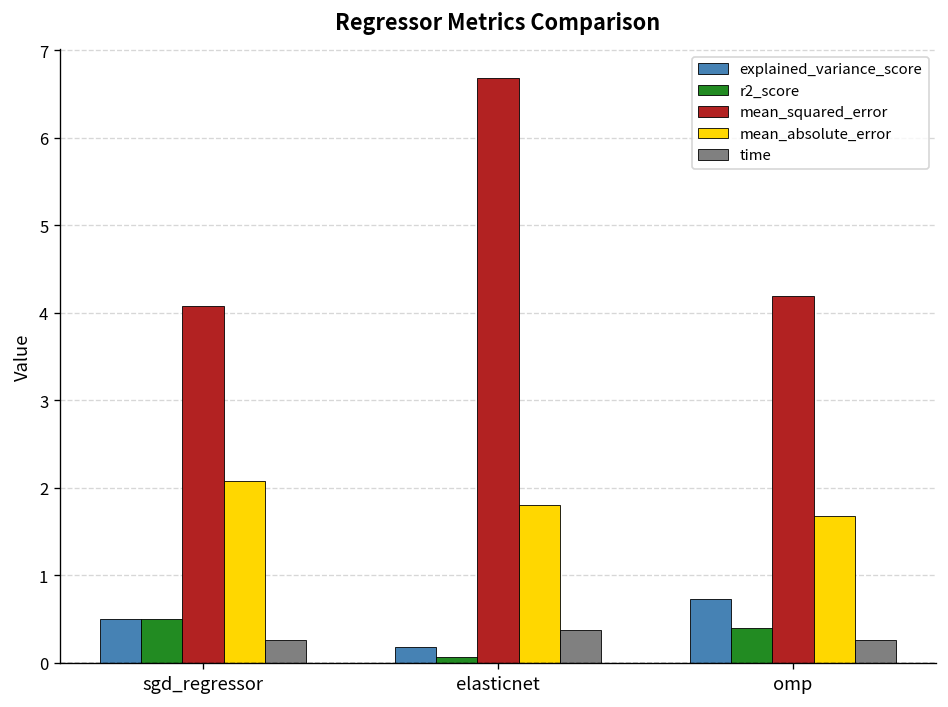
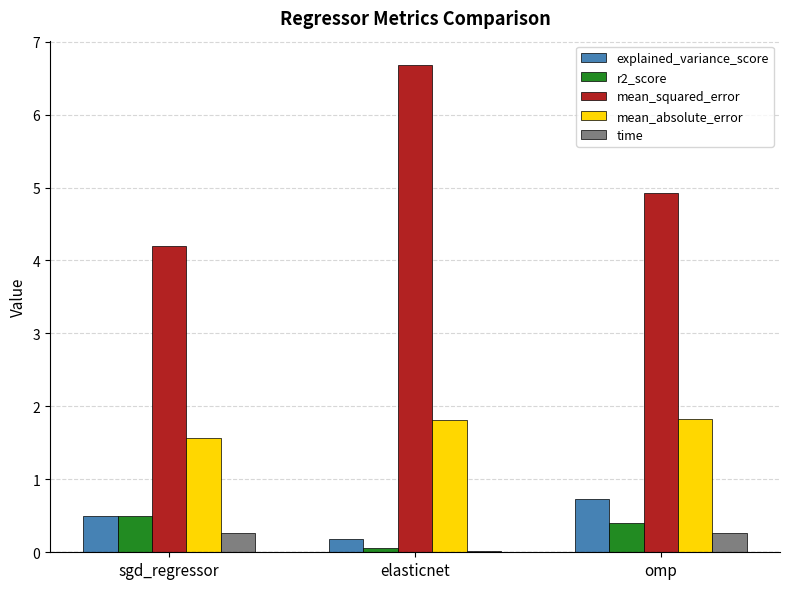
  {
    "explained_variance_score": {
      "sgd_regressor": 0.5,
      "elasticnet": 0.2,
      "omp": 0.7
    },
    "r2_score": {
      "sgd_regressor": 0.5,
      "elasticnet": 0.1,
      "omp": 0.4
    },
    "mean_squared_error": {
-     "sgd_regressor": 4.1,
+     "sgd_regressor": 4.2,
      "elasticnet": 6.7,
-     "omp": 4.2
+     "omp": 4.9
    },
    "mean_absolute_error": {
-     "sgd_regressor": 2.1,
+     "sgd_regressor": 1.6,
      "elasticnet": 1.8,
-     "omp": 1.7
+     "omp": 1.8
    },
    "time": {
      "sgd_regressor": 0.3,
-     "elasticnet": 0.4,
+     "elasticnet": 0.0,
      "omp": 0.3
    }
  }
